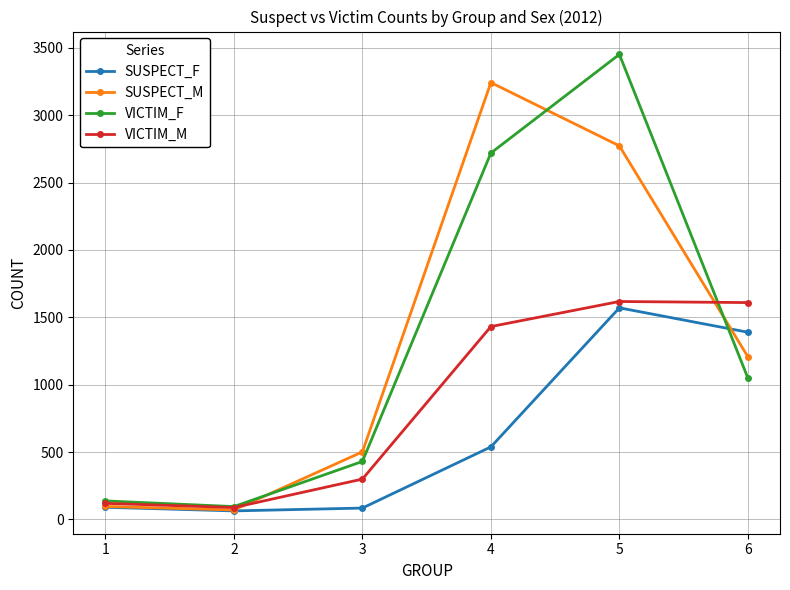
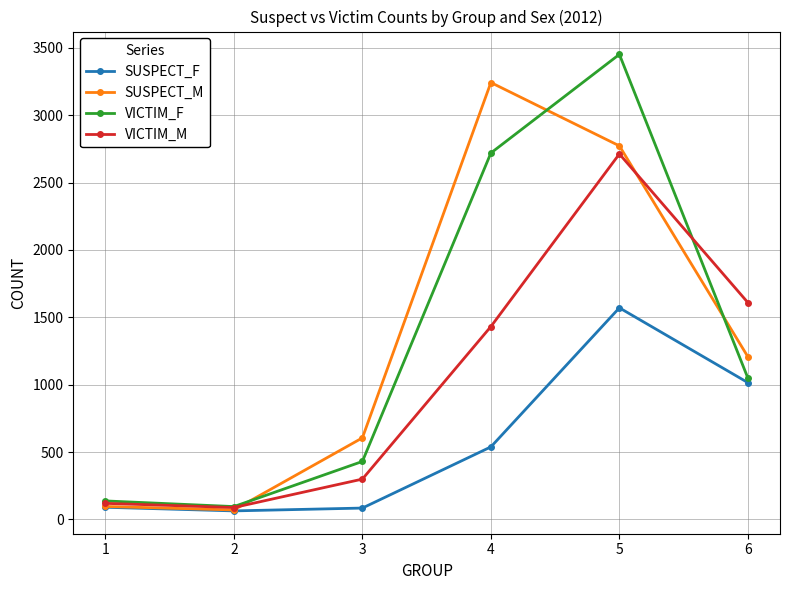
  {
    "SUSPECT_F": {
      "3": 80,
      "4": 540,
      "5": 1570,
-     "6": 1390
+     "6": 1020
    },
    "SUSPECT_M": {
-     "3": 500,
+     "3": 610,
      "4": 3240,
      "5": 2770,
      "6": 1210
    },
    "VICTIM_F": {
      "3": 430,
      "4": 2720,
      "5": 3450,
      "6": 1050
    },
    "VICTIM_M": {
      "3": 300,
      "4": 1430,
-     "5": 1620,
+     "5": 2710,
      "6": 1610
    }
  }
